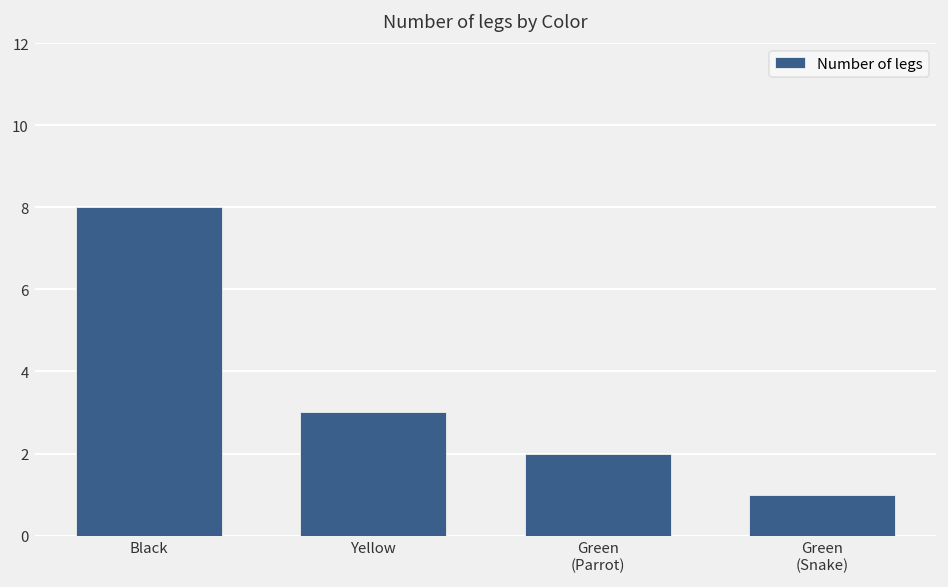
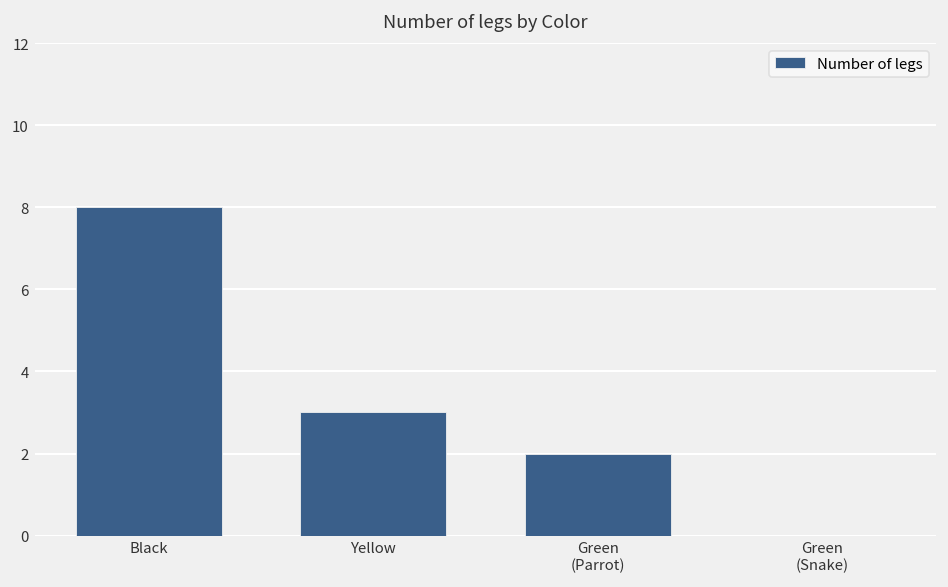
  {
    "Black": 8,
    "Yellow": 3,
    "Green (Parrot)": 2,
-   "Green (Snake)": 1
+   "Green (Snake)": 0
  }
